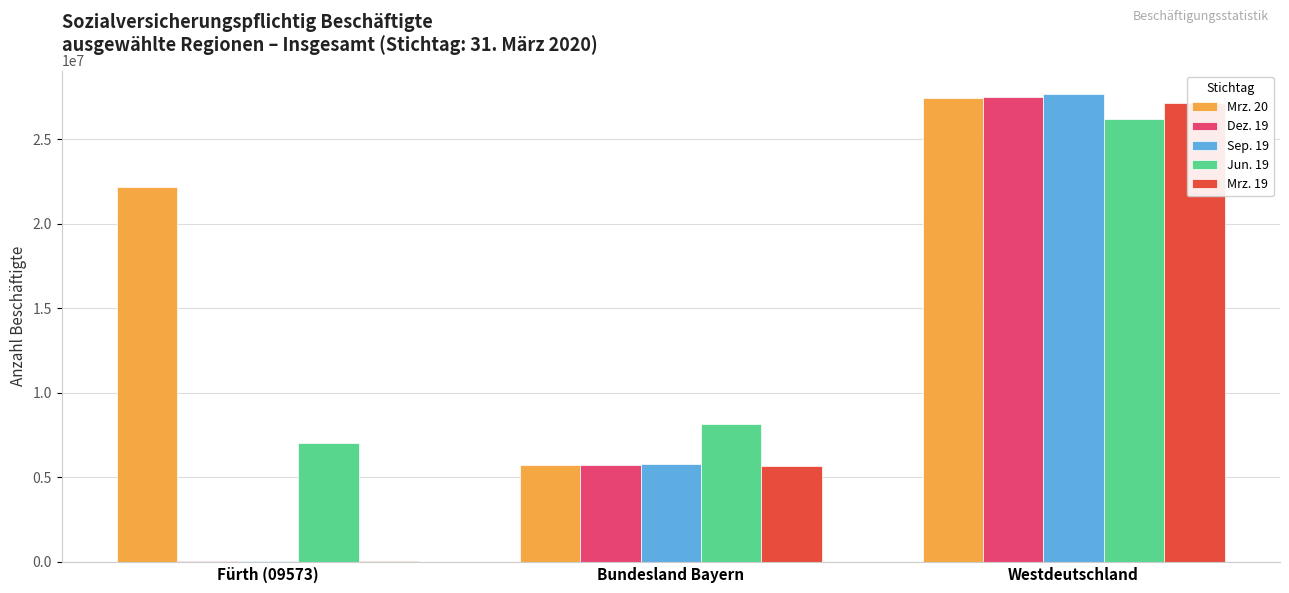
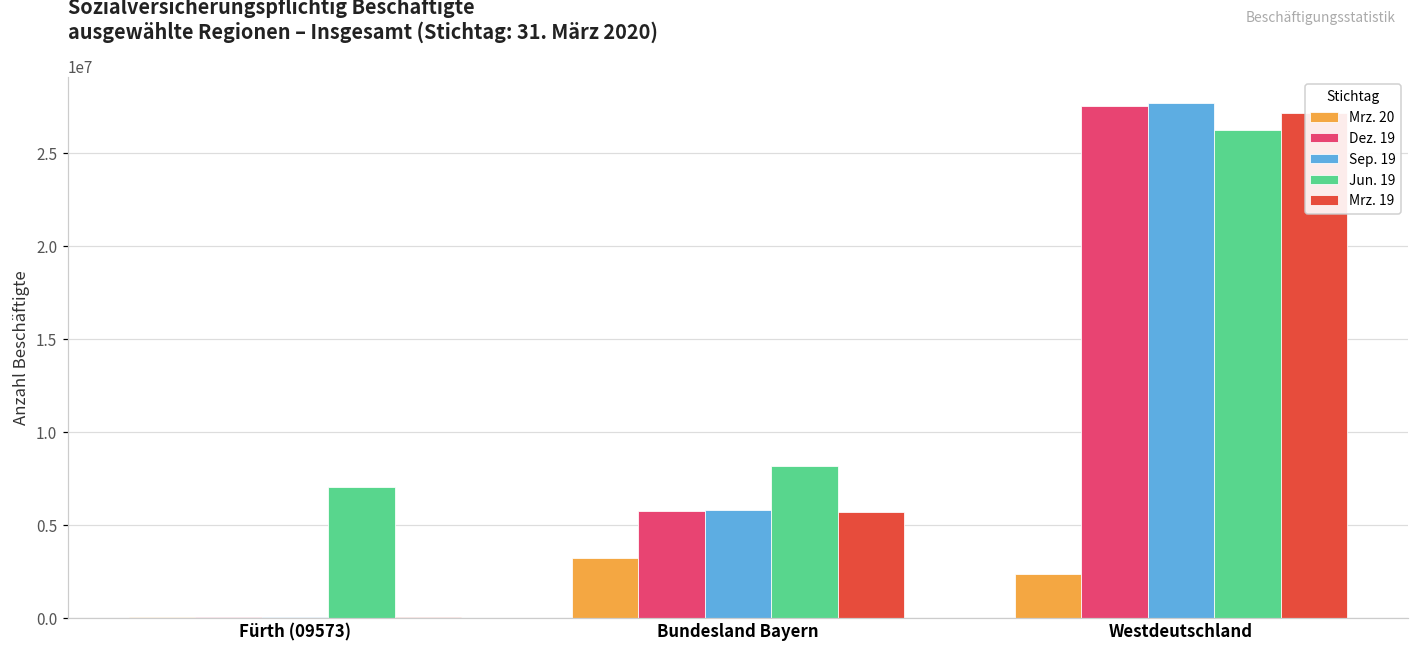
  {
    "Mrz. 20": {
-     "Fürth (09573)": 22200000,
-     "Bundesland Bayern": 5700000,
-     "Westdeutschland": 27400000
+     "Fürth (09573)": 0,
+     "Bundesland Bayern": 3200000,
+     "Westdeutschland": 2300000
    },
    "Sep. 19": {
      "Bundesland Bayern": 5800000,
      "Westdeutschland": 27700000
    },
    "Jun. 19": {
      "Fürth (09573)": 7100000,
      "Bundesland Bayern": 8200000,
      "Westdeutschland": 26200000
    }
  }
